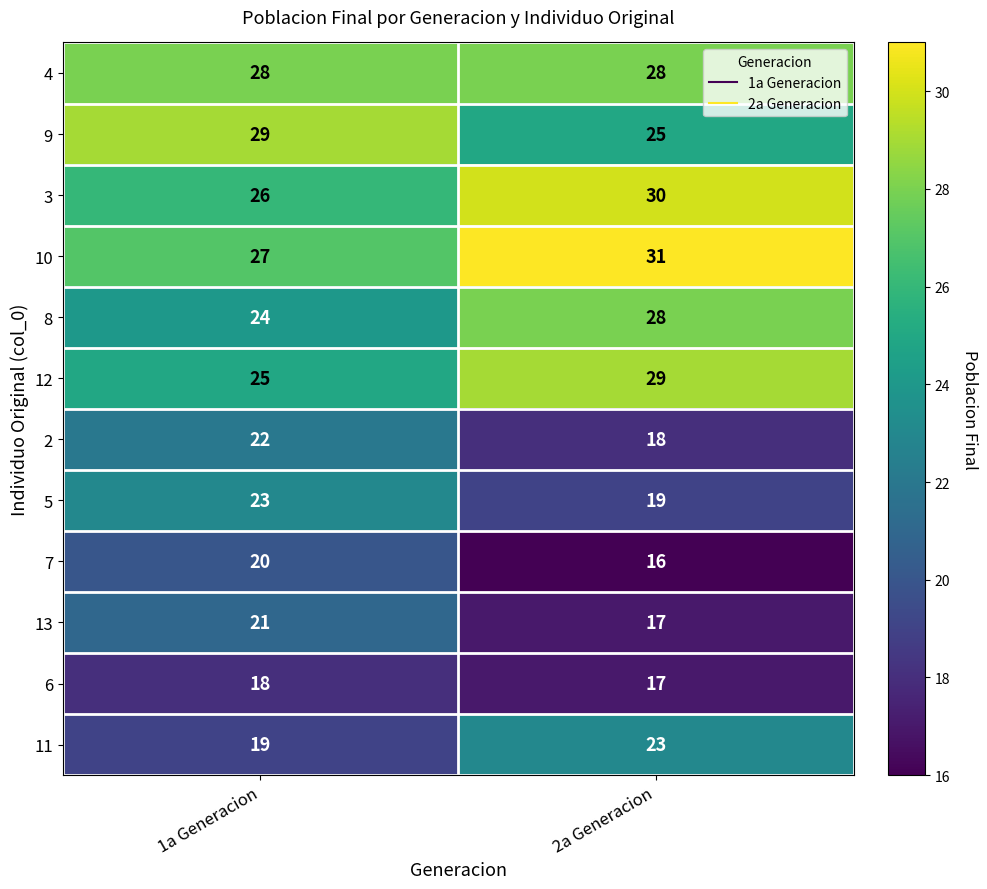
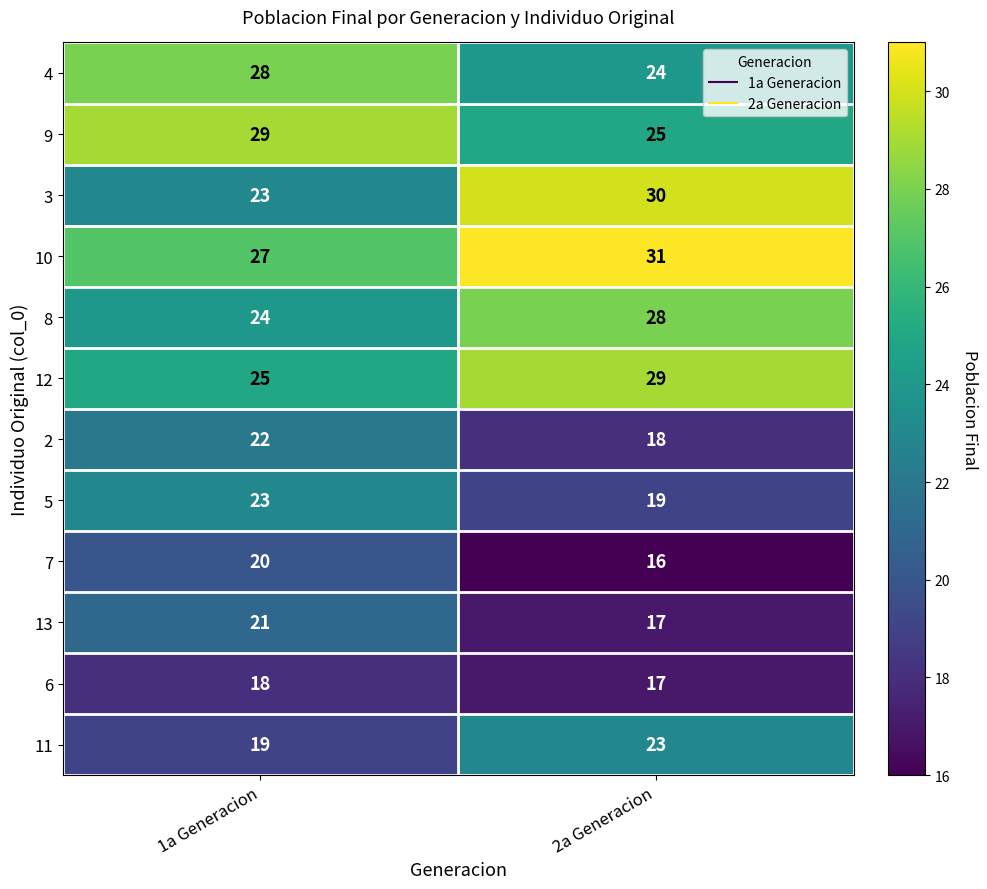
  {
    "4": {
      "1a Generacion": 28,
-     "2a Generacion": 28
+     "2a Generacion": 24
    },
    "9": {
      "1a Generacion": 29,
      "2a Generacion": 25
    },
    "3": {
-     "1a Generacion": 26,
+     "1a Generacion": 23,
      "2a Generacion": 30
    },
    "10": {
      "1a Generacion": 27,
      "2a Generacion": 31
    },
    "8": {
      "1a Generacion": 24,
      "2a Generacion": 28
    },
    "12": {
      "1a Generacion": 25,
      "2a Generacion": 29
    },
    "2": {
      "1a Generacion": 22,
      "2a Generacion": 18
    },
    "5": {
      "1a Generacion": 23,
      "2a Generacion": 19
    },
    "7": {
      "1a Generacion": 20,
      "2a Generacion": 16
    },
    "13": {
      "1a Generacion": 21,
      "2a Generacion": 17
    },
    "6": {
      "1a Generacion": 18,
      "2a Generacion": 17
    },
    "11": {
      "1a Generacion": 19,
      "2a Generacion": 23
    }
  }
